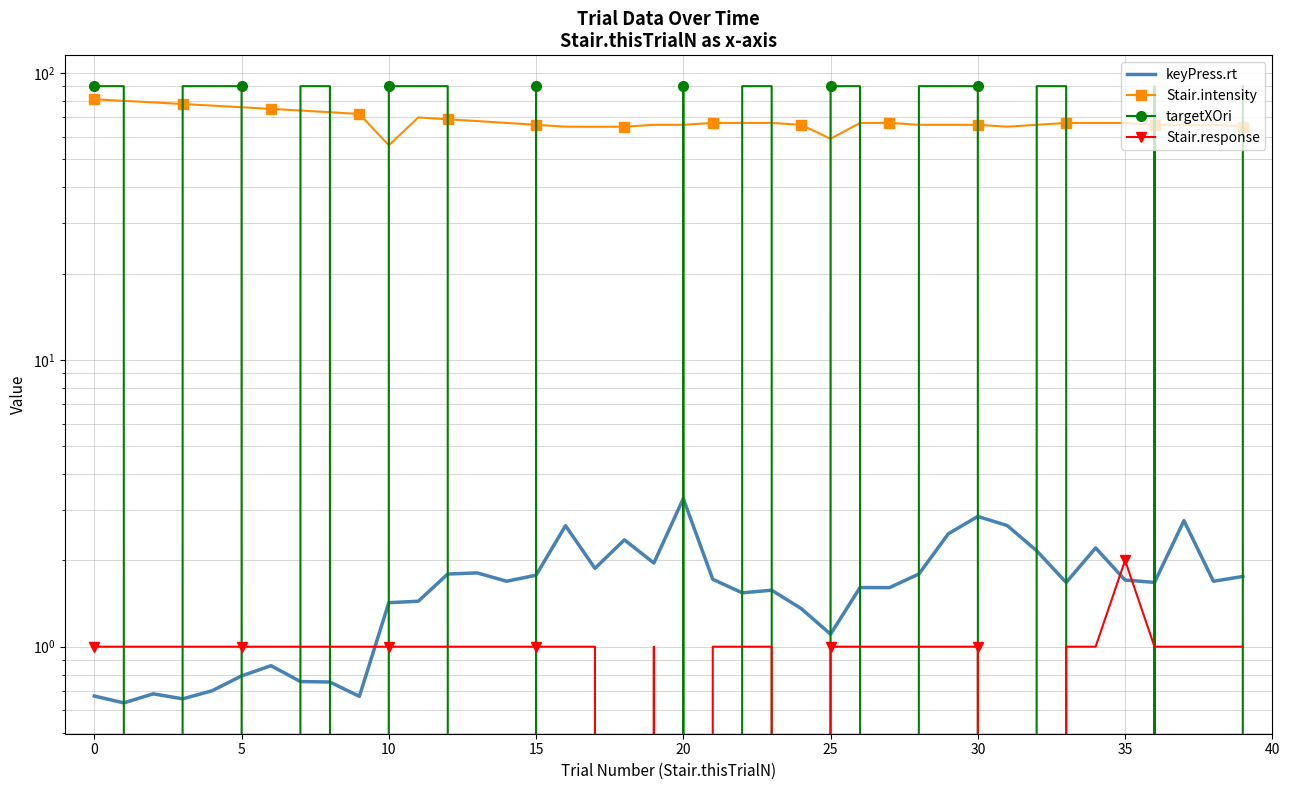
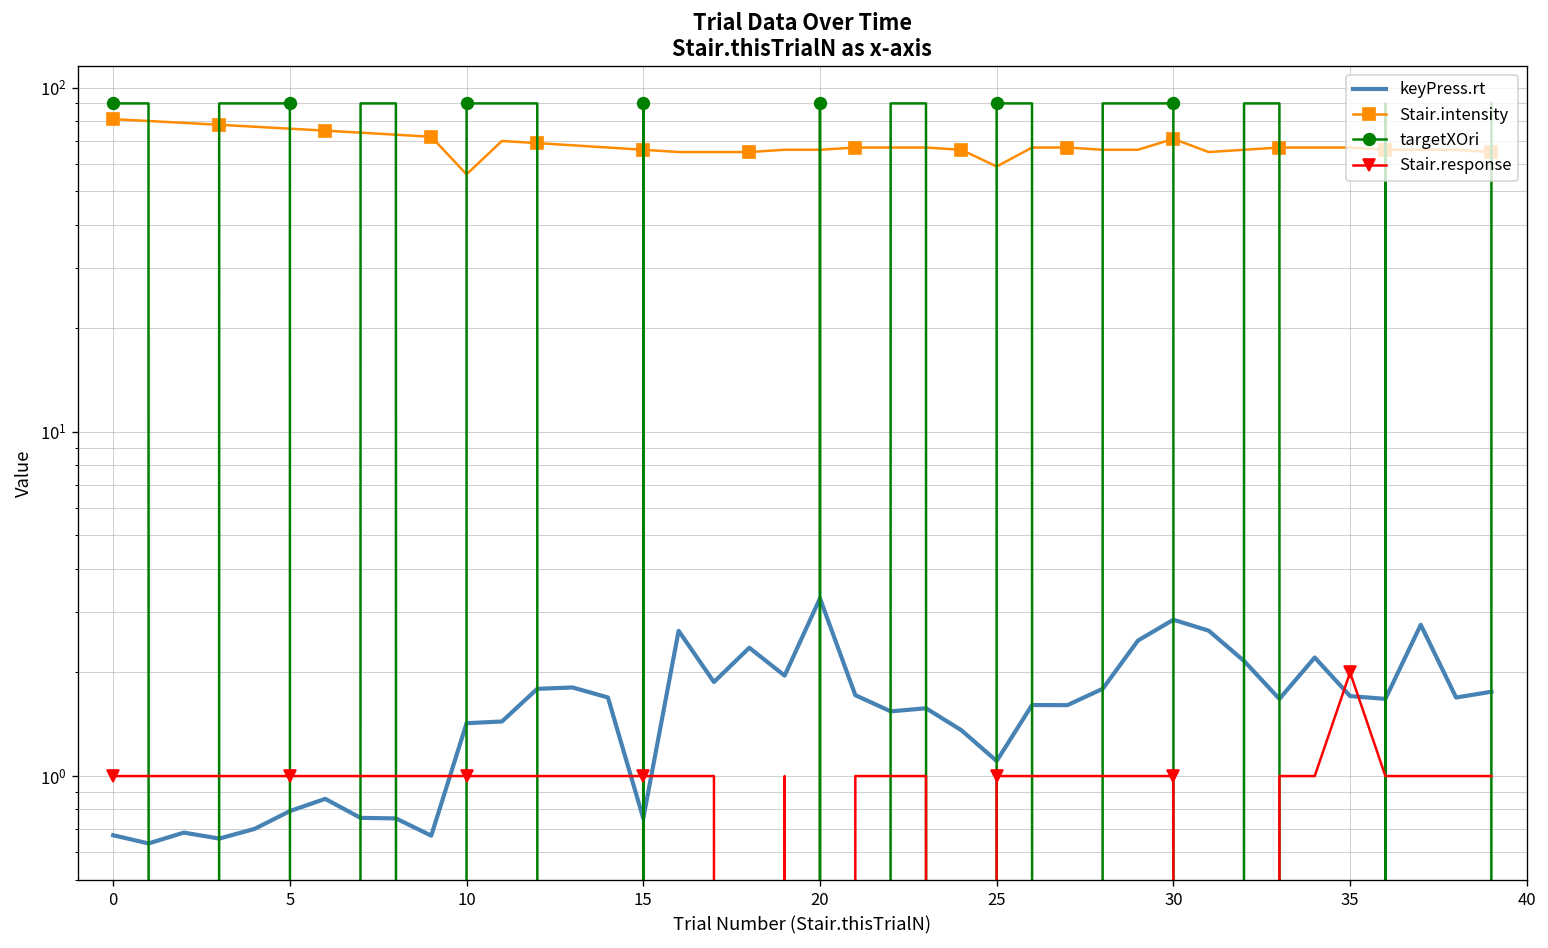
  {
    "keyPress.rt": {
      "0": 0.67,
      "5": 0.79,
      "10": 1.4,
-     "15": 1.8,
+     "15": 0.75,
      "20": 3.3,
      "25": 1.11,
      "30": 2.8,
      "35": 1.7
    },
    "Stair.intensity": {
      "0": 81,
      "5": 76,
      "10": 56,
      "15": 66,
      "20": 66,
      "25": 59,
-     "30": 66
+     "30": 71
    },
    "targetXOri": {
      "0": 90,
      "5": 90,
      "10": 90,
      "15": 90,
      "20": 90,
      "25": 90,
      "30": 90
    },
    "Stair.response": {
      "0": 1.00,
      "5": 1.00,
      "10": 1.00,
      "15": 1.00,
      "25": 1.00,
      "30": 1.00,
      "35": 2.0
    }
  }
